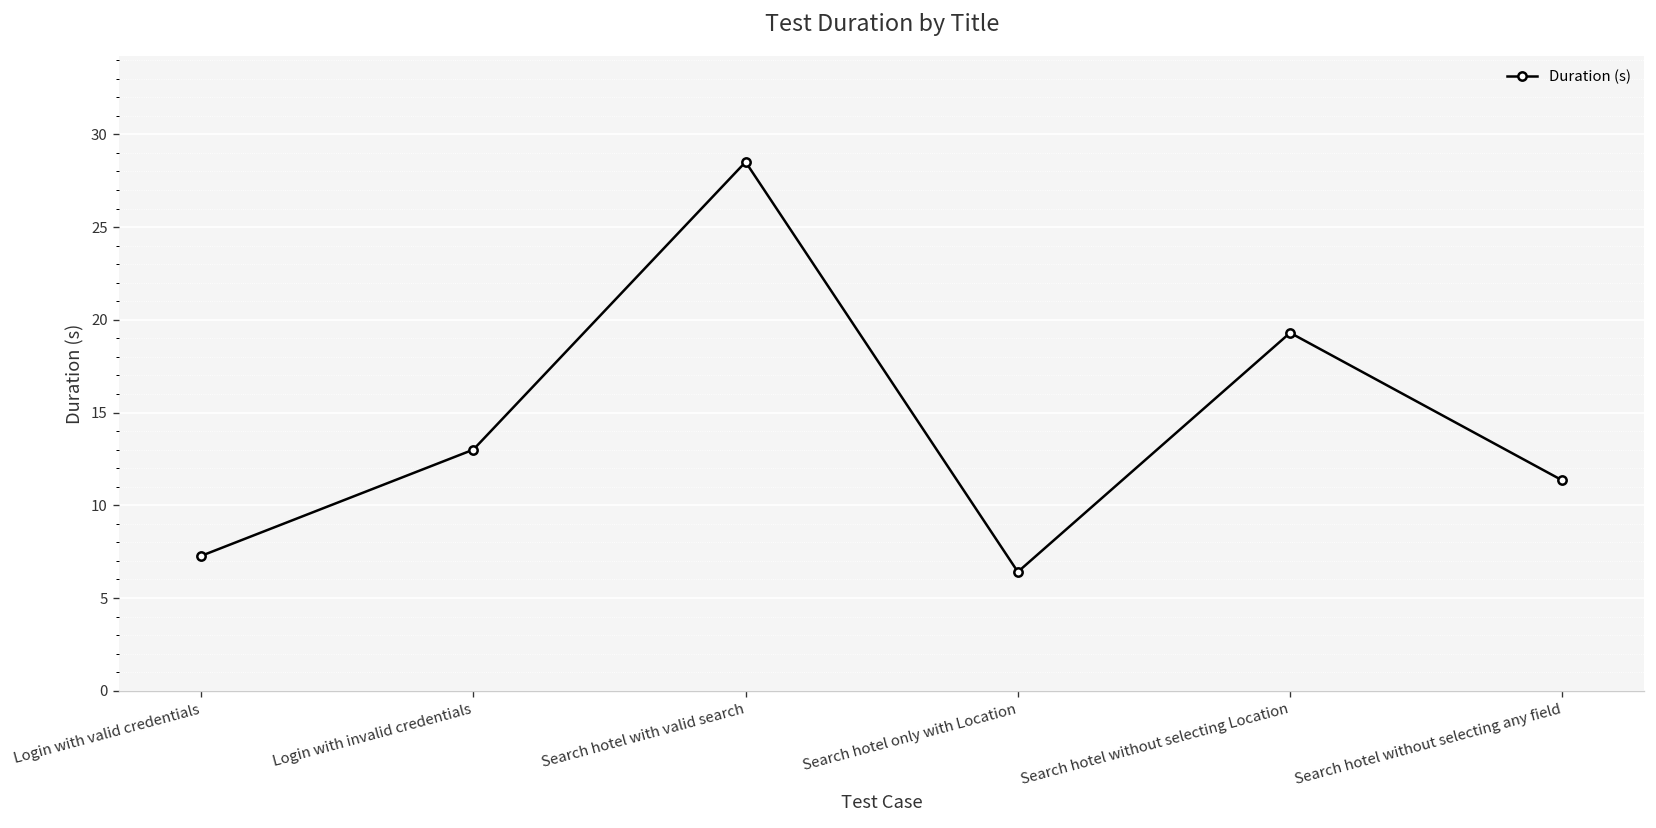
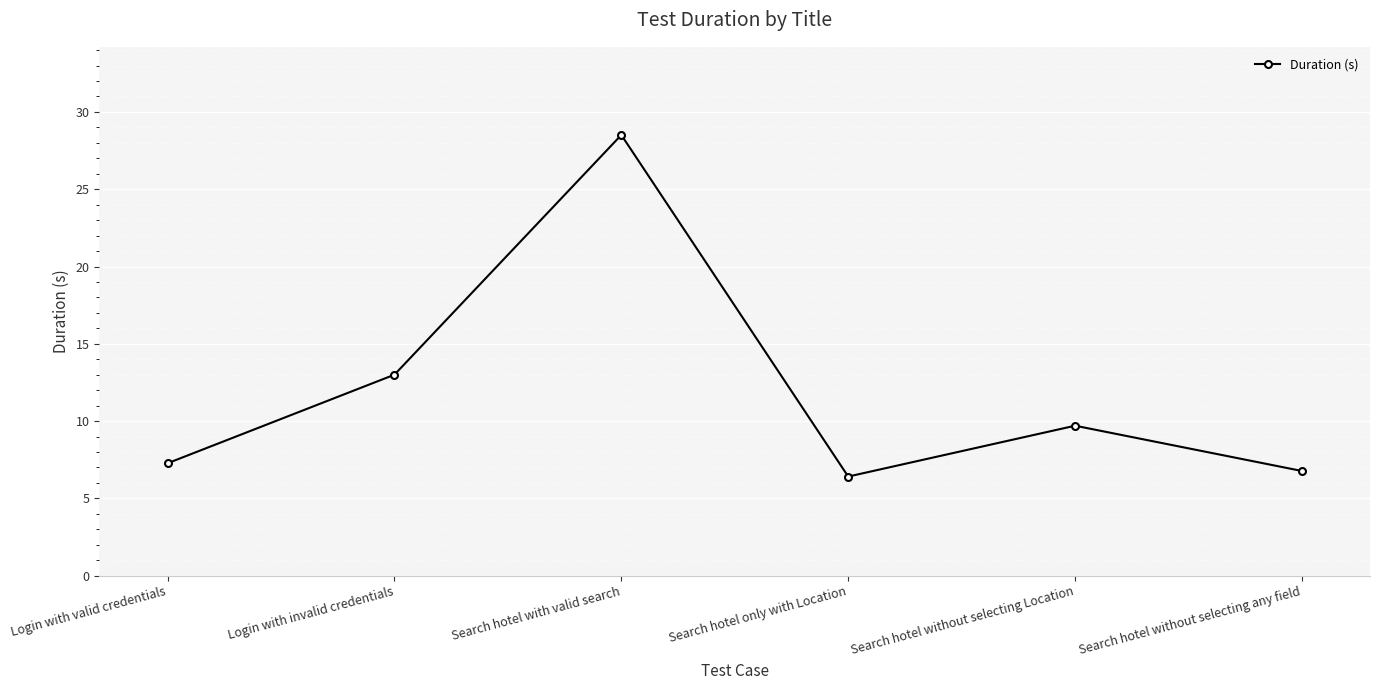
  {
    "Login with valid credentials": 7.3,
    "Login with invalid credentials": 13.0,
    "Search hotel with valid search": 28.5,
    "Search hotel only with Location": 6.4,
-   "Search hotel without selecting Location": 19.3,
-   "Search hotel without selecting any field": 11.3
+   "Search hotel without selecting Location": 9.7,
+   "Search hotel without selecting any field": 6.8
  }
